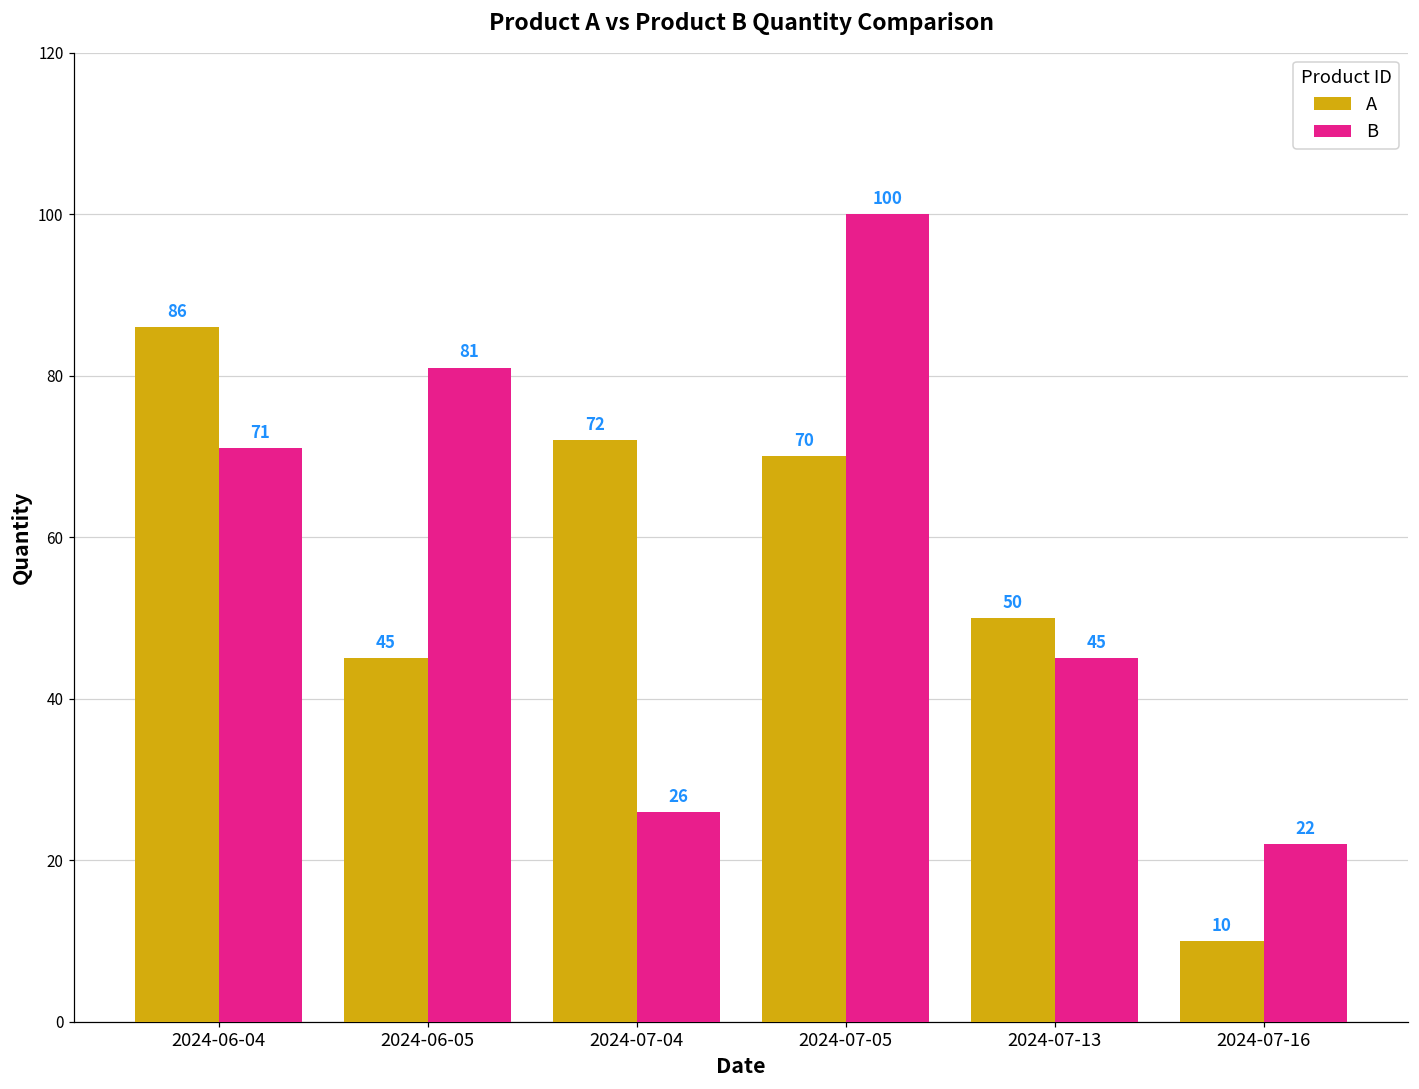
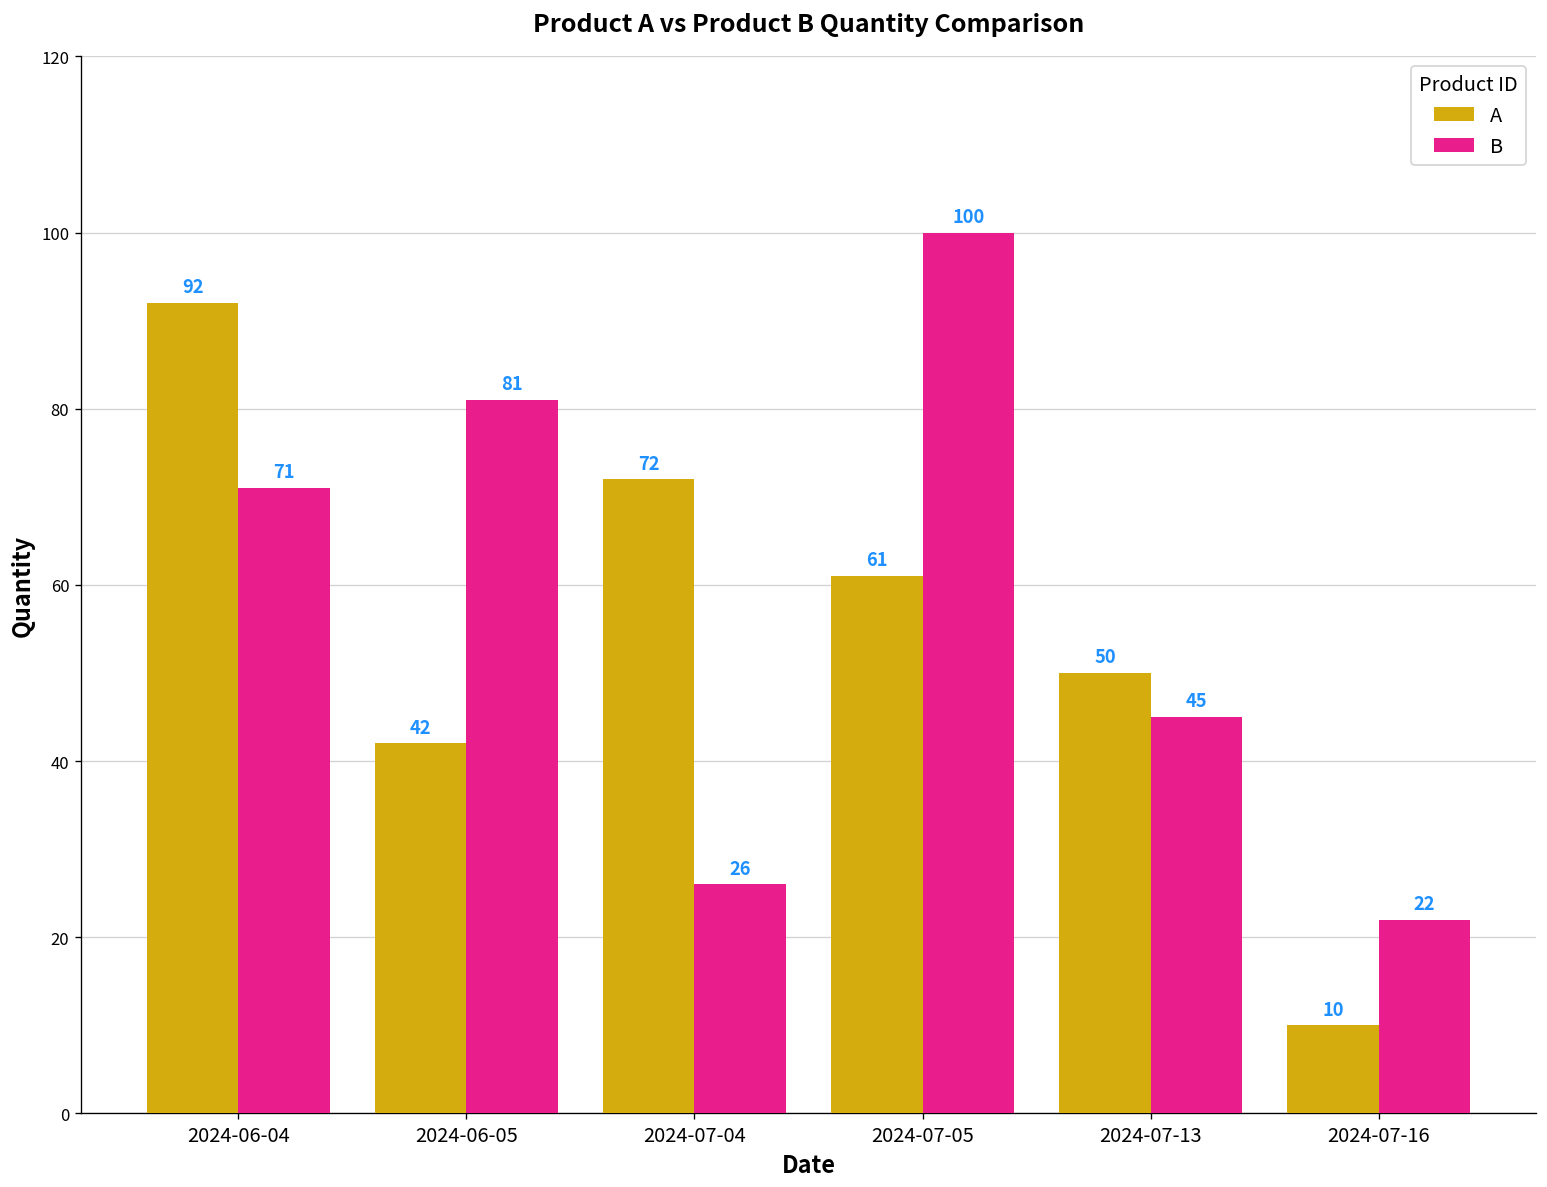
  {
    "A": {
-     "2024-06-04": 86,
-     "2024-06-05": 45,
+     "2024-06-04": 92,
+     "2024-06-05": 42,
      "2024-07-04": 72,
-     "2024-07-05": 70,
+     "2024-07-05": 61,
      "2024-07-13": 50,
      "2024-07-16": 10
    },
    "B": {
      "2024-06-04": 71,
      "2024-06-05": 81,
      "2024-07-04": 26,
      "2024-07-05": 100,
      "2024-07-13": 45,
      "2024-07-16": 22
    }
  }
